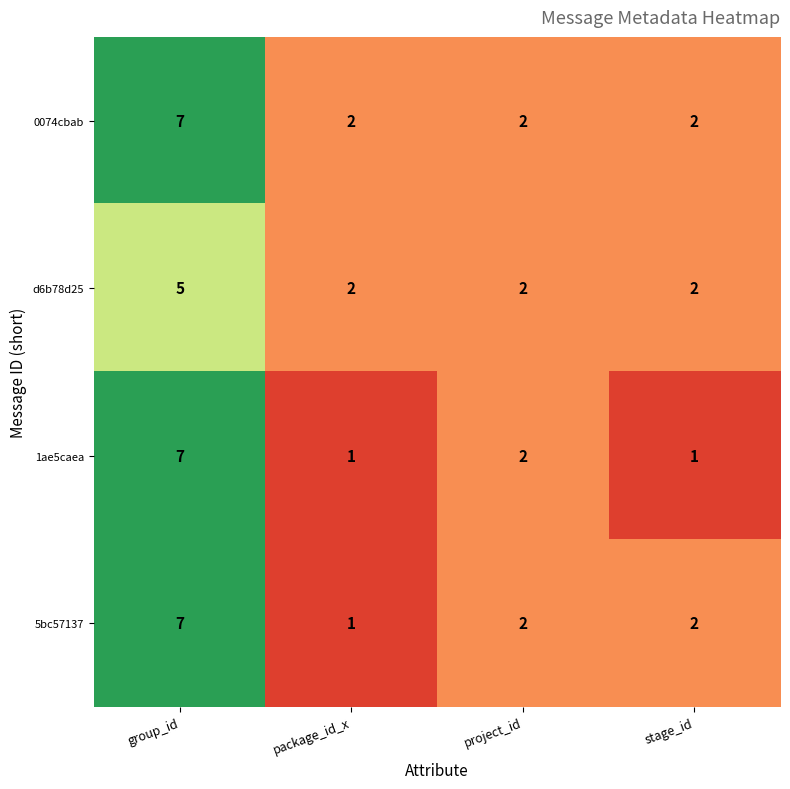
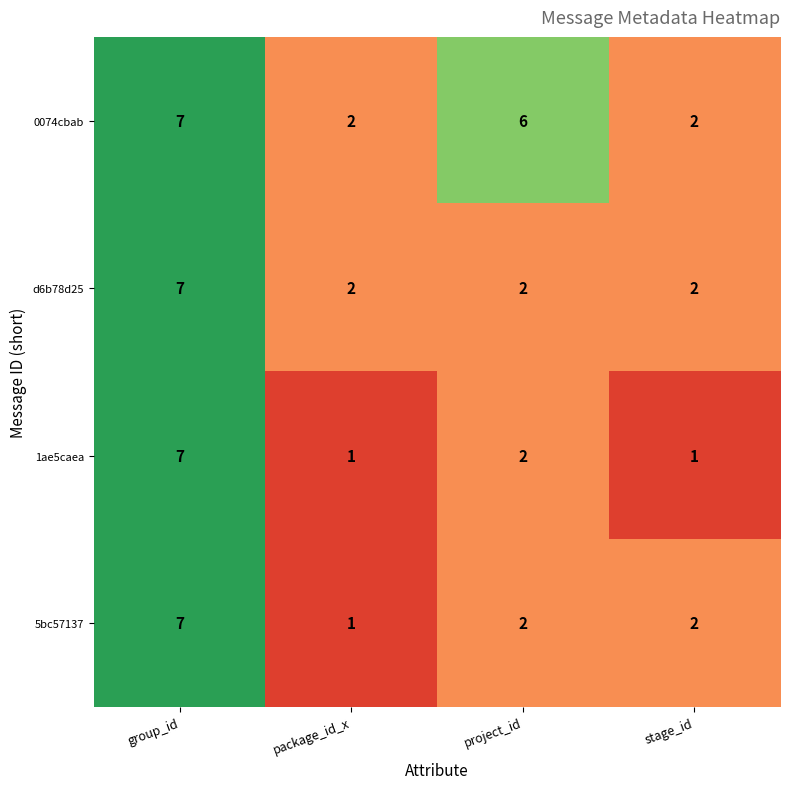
  {
    "0074cbab": {
      "group_id": 7,
      "package_id_x": 2,
-     "project_id": 2,
+     "project_id": 6,
      "stage_id": 2
    },
    "d6b78d25": {
-     "group_id": 5,
+     "group_id": 7,
      "package_id_x": 2,
      "project_id": 2,
      "stage_id": 2
    },
    "1ae5caea": {
      "group_id": 7,
      "package_id_x": 1,
      "project_id": 2,
      "stage_id": 1
    },
    "5bc57137": {
      "group_id": 7,
      "package_id_x": 1,
      "project_id": 2,
      "stage_id": 2
    }
  }
